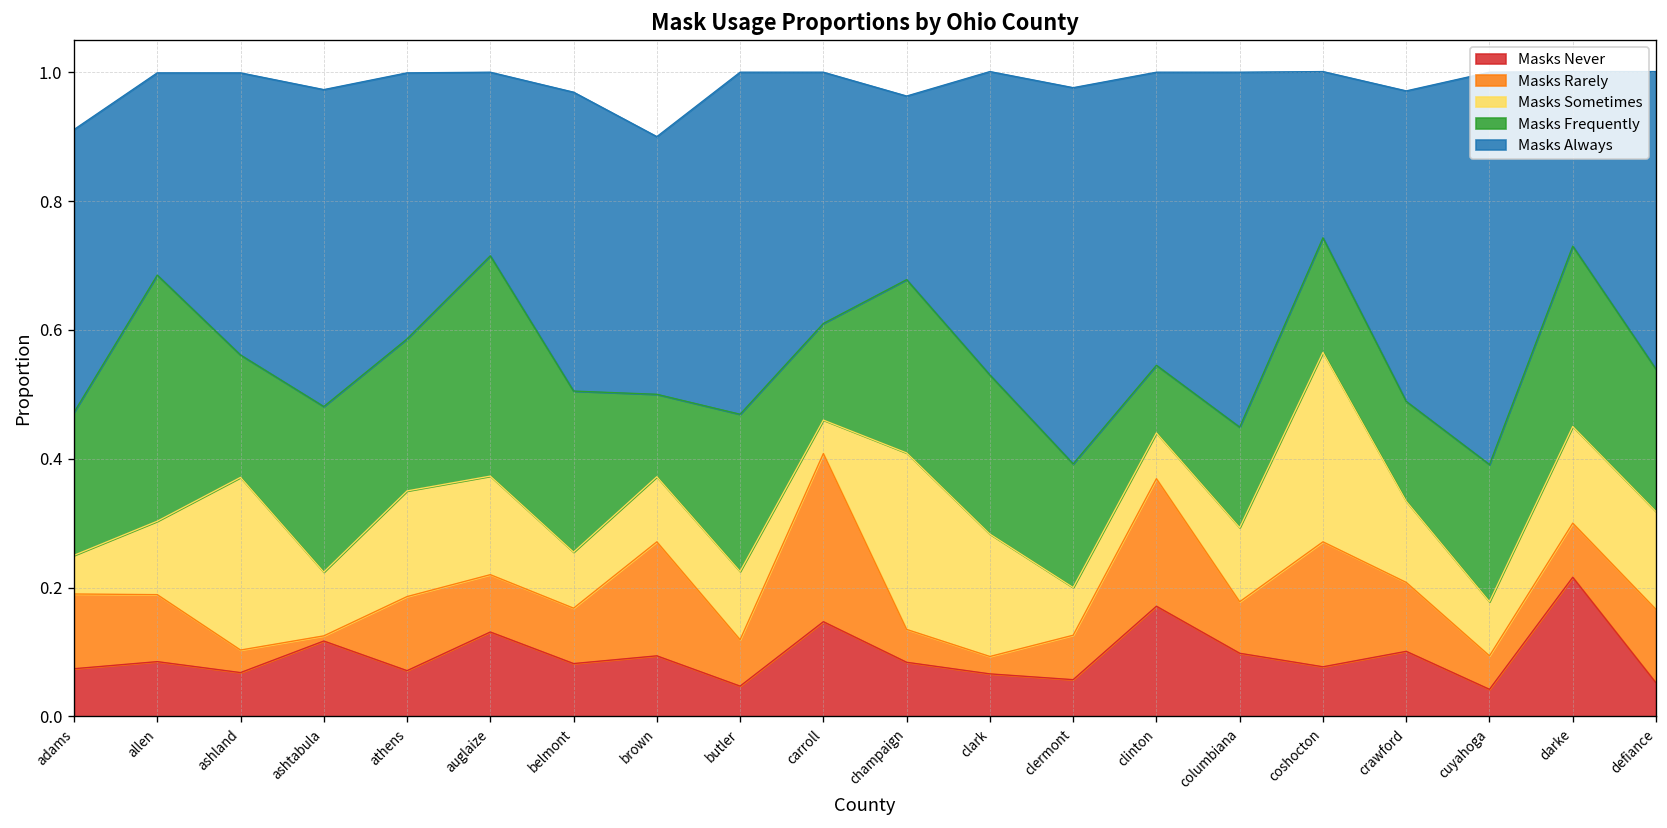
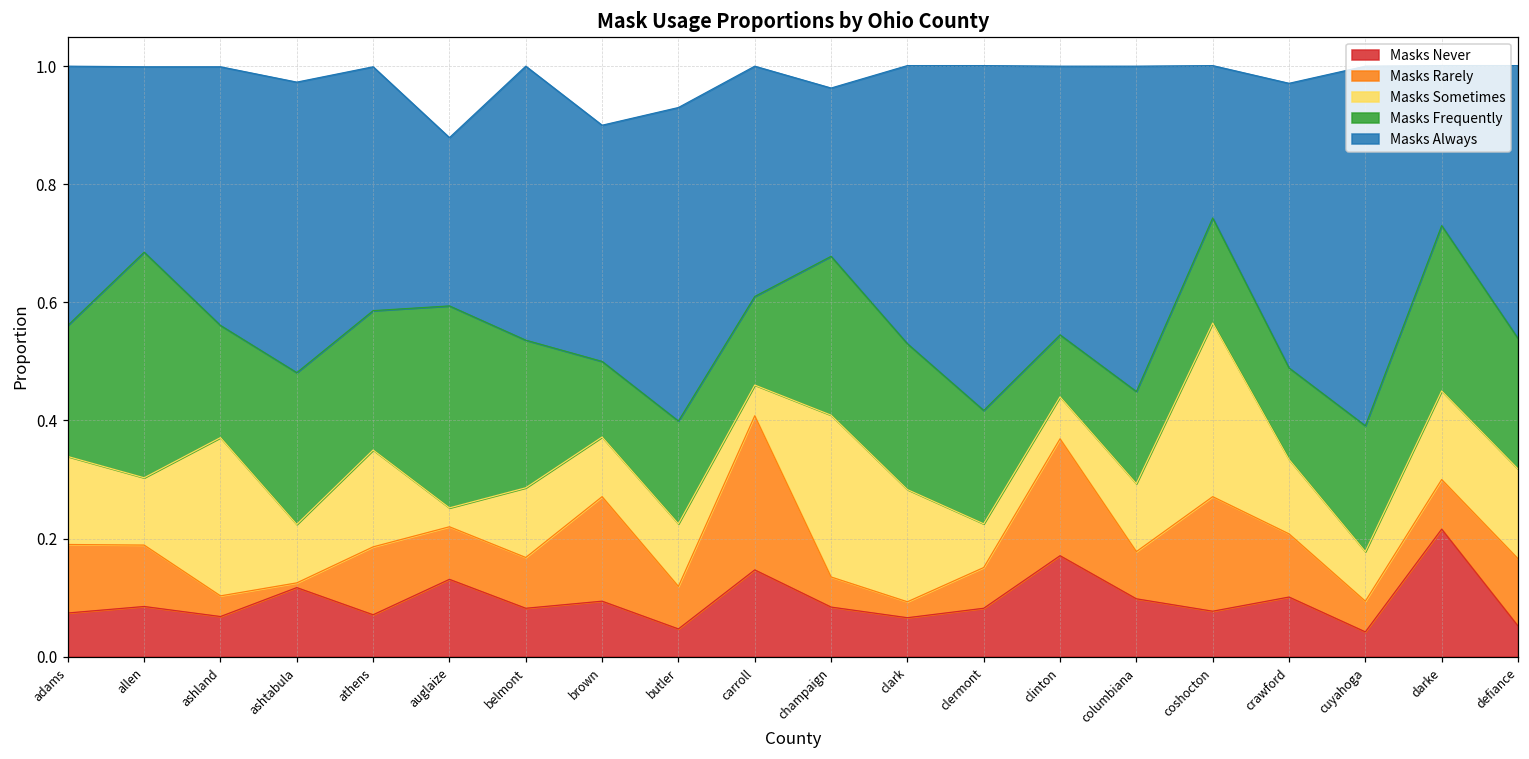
  {
    "Masks Never": {
      "adams": 0.07,
      "allen": 0.09,
      "ashland": 0.07,
      "ashtabula": 0.12,
      "athens": 0.07,
      "auglaize": 0.13,
      "belmont": 0.08,
      "brown": 0.09,
      "butler": 0.05,
      "carroll": 0.15,
      "champaign": 0.08,
      "clark": 0.07,
-     "clermont": 0.06,
+     "clermont": 0.08,
      "clinton": 0.17,
      "columbiana": 0.10,
      "coshocton": 0.08,
      "crawford": 0.10,
      "cuyahoga": 0.04,
      "darke": 0.22,
      "defiance": 0.05
    },
    "Masks Rarely": {
      "adams": 0.12,
      "allen": 0.10,
      "ashland": 0.04,
      "ashtabula": 0.01,
      "athens": 0.12,
      "auglaize": 0.09,
      "belmont": 0.09,
      "brown": 0.18,
      "butler": 0.07,
      "carroll": 0.26,
      "champaign": 0.05,
      "clark": 0.03,
      "clermont": 0.07,
      "clinton": 0.20,
      "columbiana": 0.08,
      "coshocton": 0.19,
      "crawford": 0.11,
      "cuyahoga": 0.05,
      "darke": 0.08,
      "defiance": 0.11
    },
    "Masks Sometimes": {
-     "adams": 0.06,
+     "adams": 0.15,
      "allen": 0.11,
      "ashland": 0.27,
      "ashtabula": 0.10,
      "athens": 0.16,
-     "auglaize": 0.15,
-     "belmont": 0.09,
+     "auglaize": 0.03,
+     "belmont": 0.12,
      "brown": 0.10,
      "butler": 0.11,
      "carroll": 0.05,
      "champaign": 0.27,
      "clark": 0.19,
      "clermont": 0.07,
      "clinton": 0.07,
      "columbiana": 0.11,
      "coshocton": 0.29,
      "crawford": 0.13,
      "cuyahoga": 0.08,
      "darke": 0.15,
      "defiance": 0.15
    },
    "Masks Frequently": {
      "adams": 0.22,
      "allen": 0.38,
      "ashland": 0.19,
      "ashtabula": 0.26,
      "athens": 0.24,
      "auglaize": 0.34,
      "belmont": 0.25,
      "brown": 0.13,
-     "butler": 0.24,
+     "butler": 0.17,
      "carroll": 0.15,
      "champaign": 0.27,
      "clark": 0.25,
      "clermont": 0.19,
      "clinton": 0.11,
      "columbiana": 0.16,
      "coshocton": 0.18,
      "crawford": 0.15,
      "cuyahoga": 0.21,
      "darke": 0.28,
      "defiance": 0.22
    },
    "Masks Always": {
      "adams": 0.44,
      "allen": 0.31,
      "ashland": 0.44,
      "ashtabula": 0.49,
      "athens": 0.41,
      "auglaize": 0.28,
      "belmont": 0.46,
      "brown": 0.40,
      "butler": 0.53,
      "carroll": 0.39,
      "champaign": 0.29,
      "clark": 0.47,
      "clermont": 0.58,
      "clinton": 0.45,
      "columbiana": 0.55,
      "coshocton": 0.26,
      "crawford": 0.48,
      "defiance": 0.46
    }
  }
